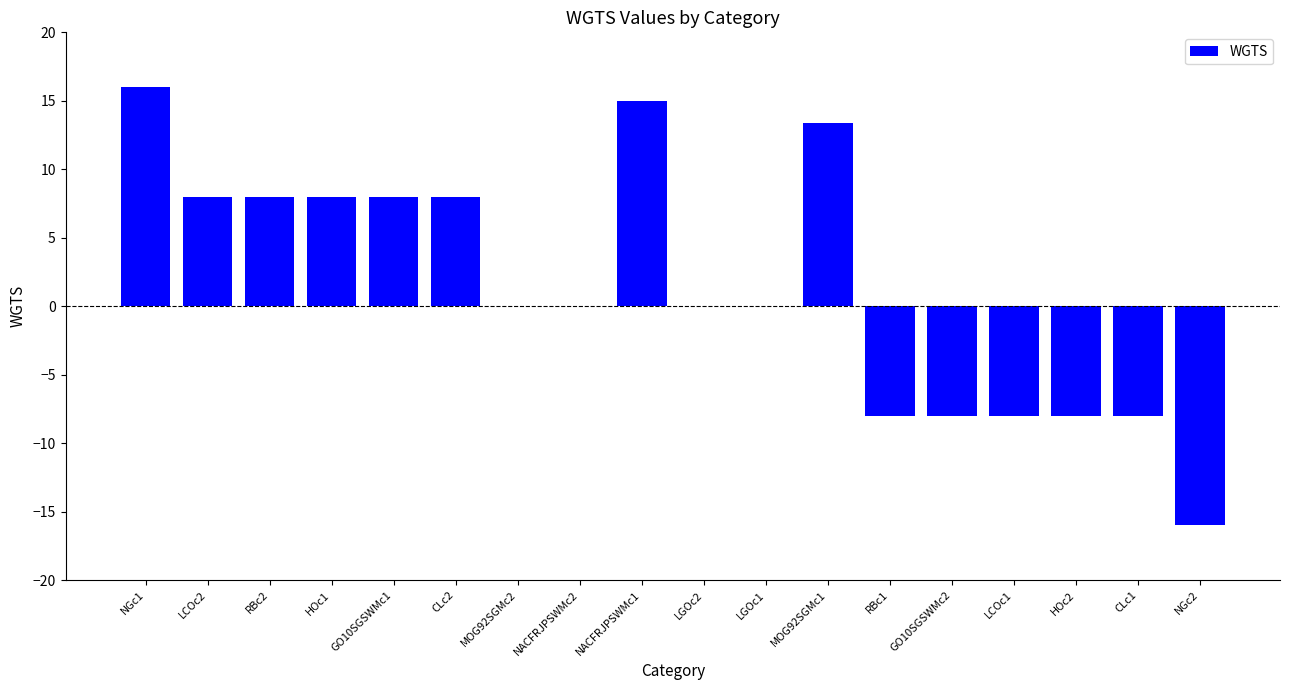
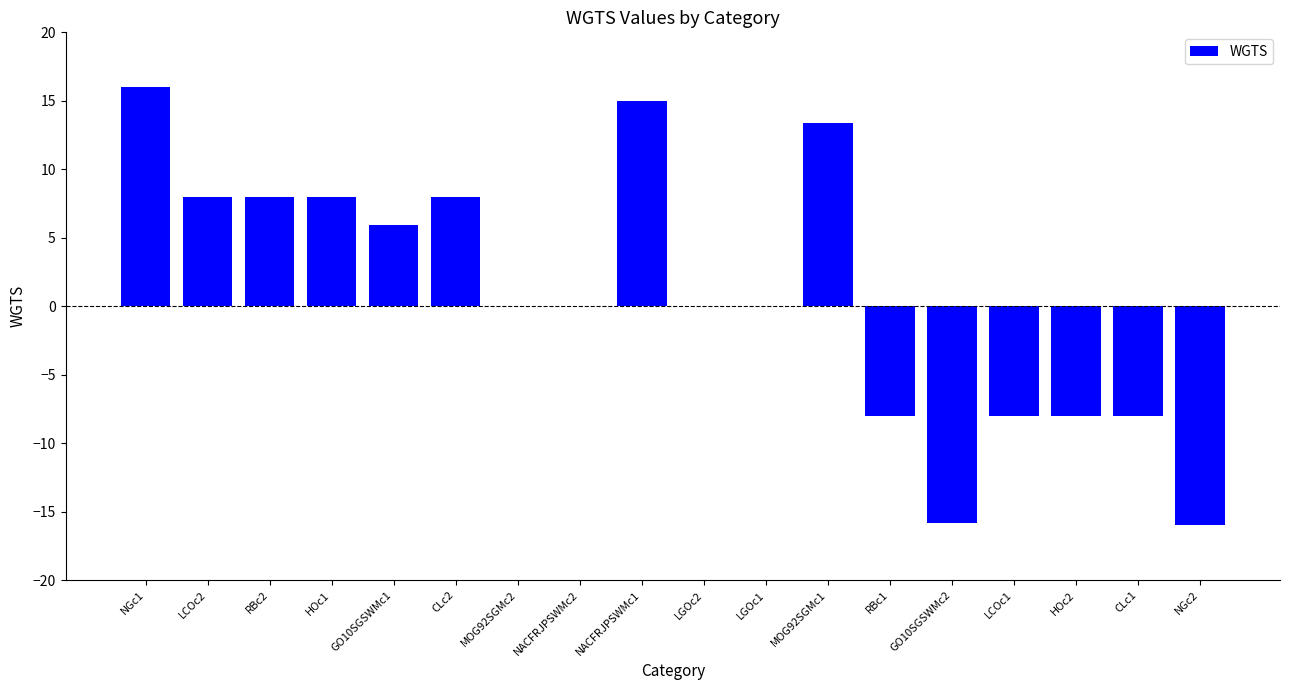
  {
    "NGc1": 16.0,
    "LCOc2": 8.0,
    "RBc2": 8.0,
    "HOc1": 8.0,
-   "GO10SGSWMc1": 8.0,
+   "GO10SGSWMc1": 5.9,
    "CLc2": 8.0,
    "MOG92SGMc2": 0.0,
    "NACFRJPSWMc2": 0.0,
    "NACFRJPSWMc1": 15.0,
    "LGOc2": 0.0,
    "LGOc1": 0.0,
    "MOG92SGMc1": 13.4,
    "RBc1": -8.0,
-   "GO10SGSWMc2": -8.0,
+   "GO10SGSWMc2": -15.8,
    "LCOc1": -8.0,
    "HOc2": -8.0,
    "CLc1": -8.0,
    "NGc2": -16.0
  }
